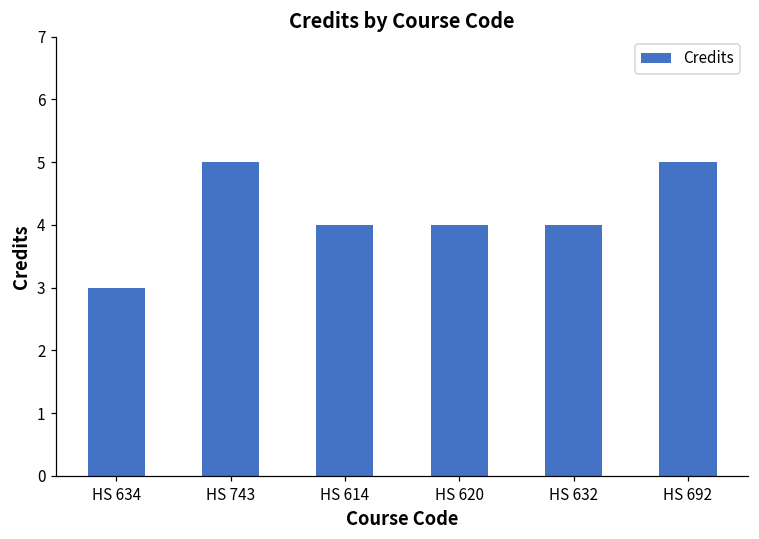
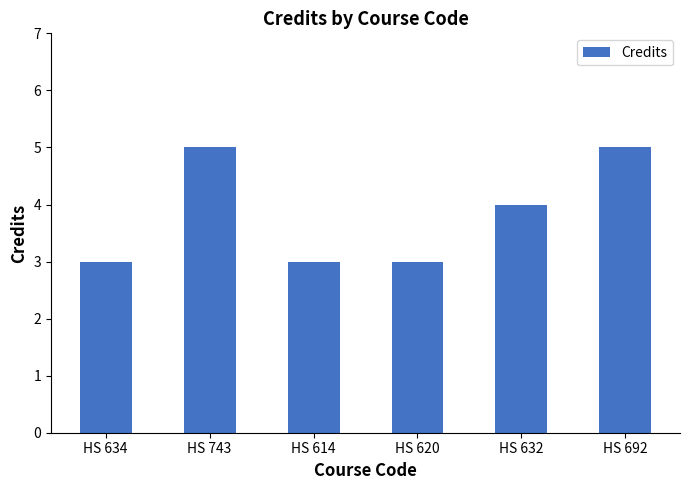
  {
    "HS 634": 3,
    "HS 743": 5,
-   "HS 614": 4,
-   "HS 620": 4,
+   "HS 614": 3,
+   "HS 620": 3,
    "HS 632": 4,
    "HS 692": 5
  }
